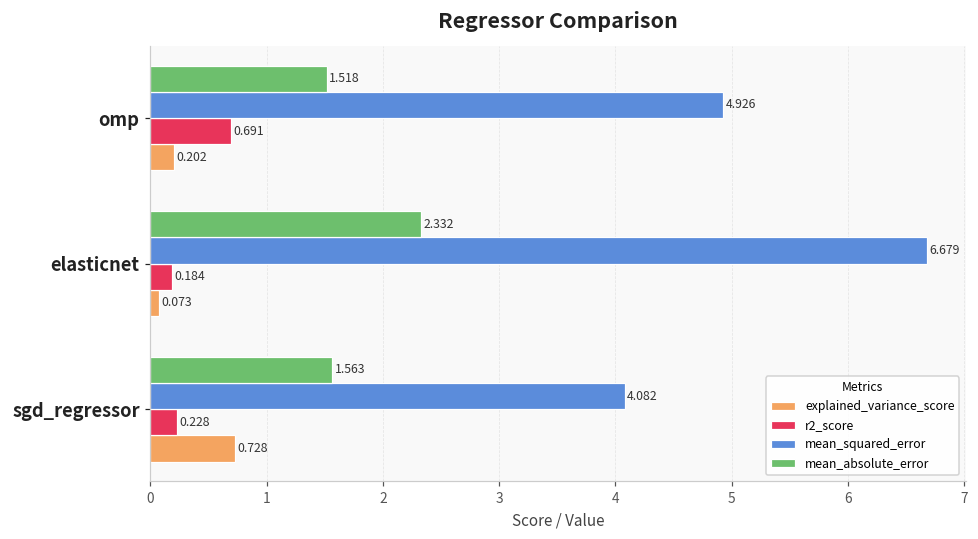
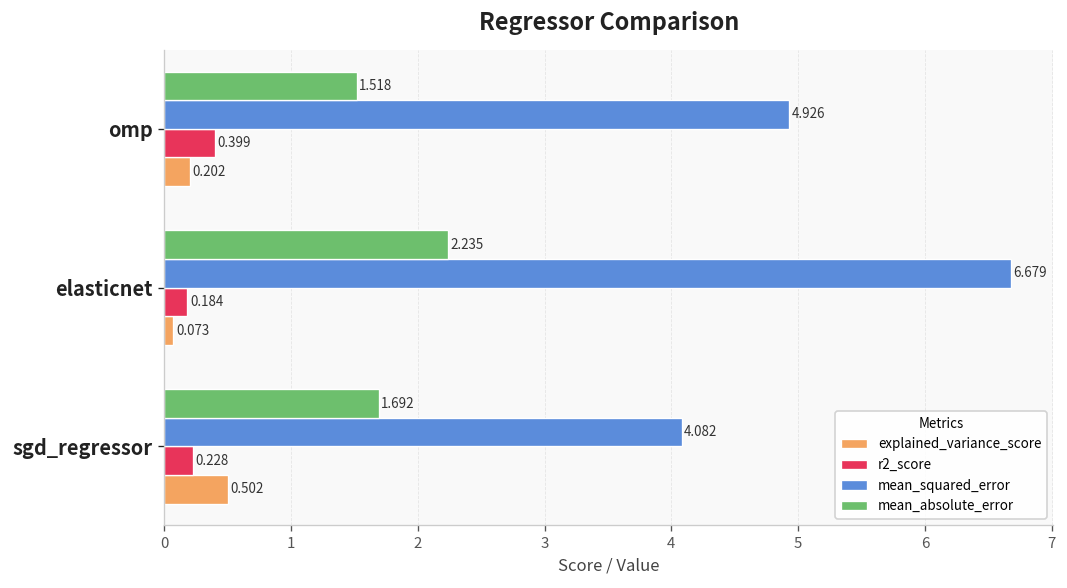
  {
    "explained_variance_score": {
      "omp": 0.202,
      "elasticnet": 0.073,
-     "sgd_regressor": 0.728
+     "sgd_regressor": 0.502
    },
    "r2_score": {
-     "omp": 0.691,
+     "omp": 0.399,
      "elasticnet": 0.184,
      "sgd_regressor": 0.228
    },
    "mean_squared_error": {
      "omp": 4.926,
      "elasticnet": 6.679,
      "sgd_regressor": 4.082
    },
    "mean_absolute_error": {
      "omp": 1.518,
-     "elasticnet": 2.332,
-     "sgd_regressor": 1.563
+     "elasticnet": 2.235,
+     "sgd_regressor": 1.692
    }
  }
